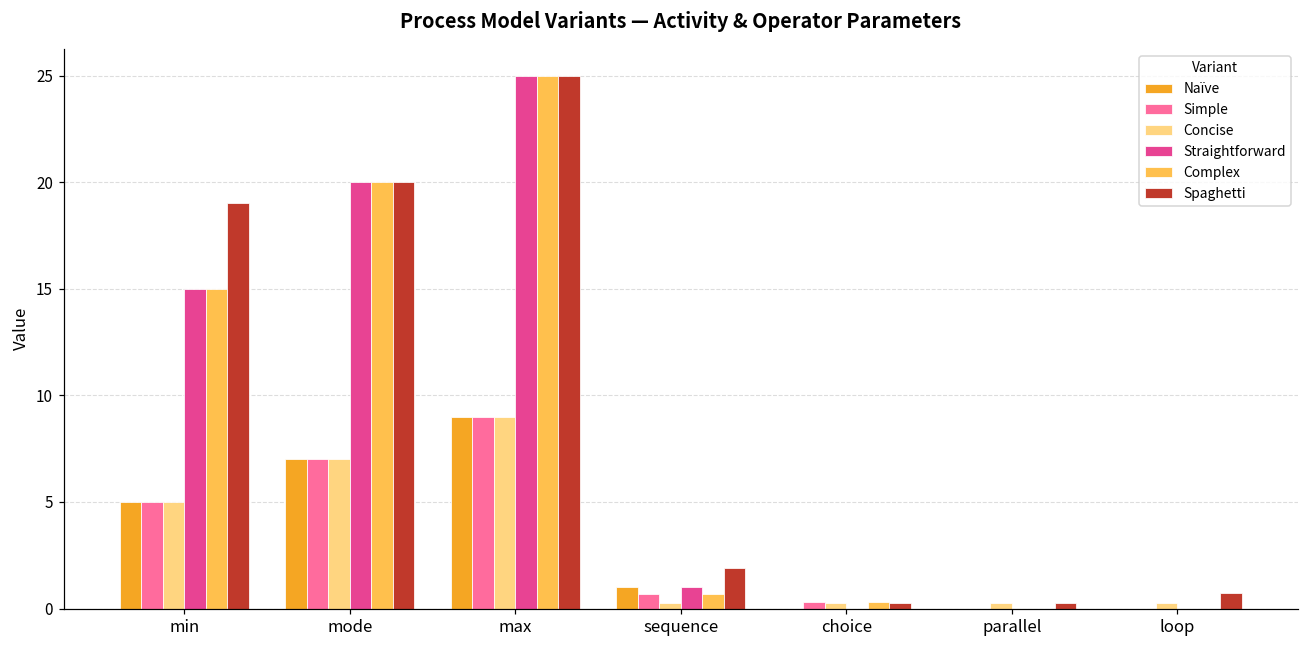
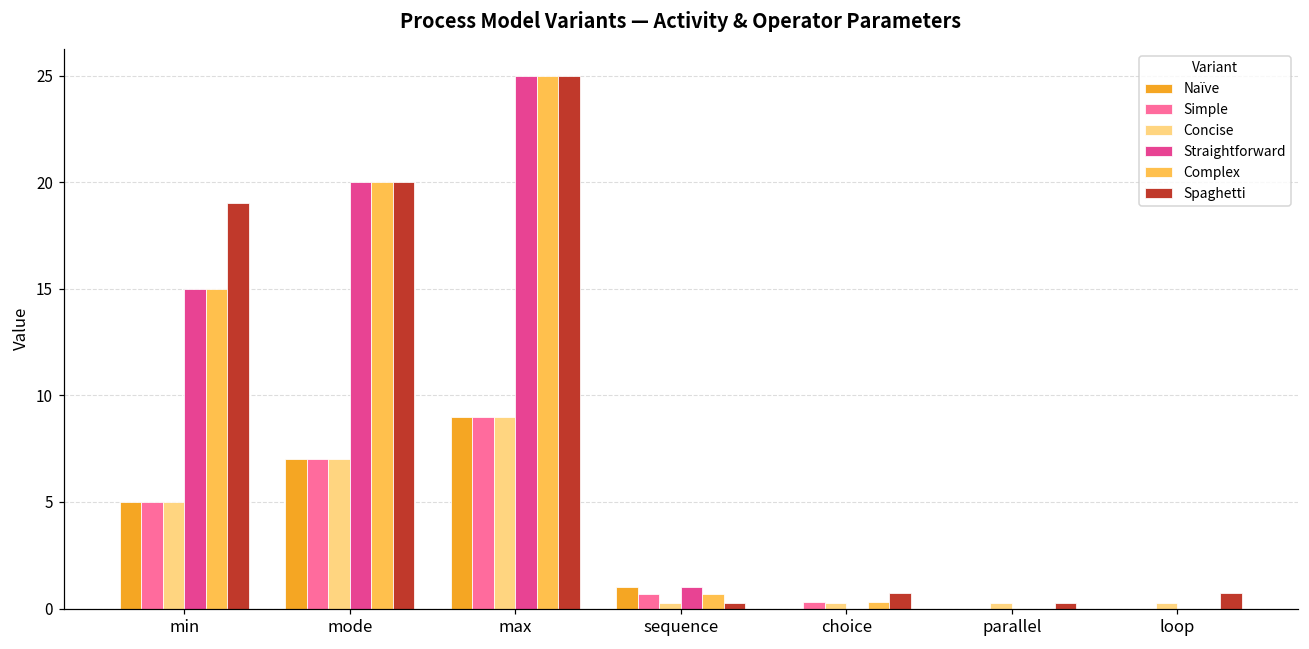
  {
    "Spaghetti": {
      "min": 19.0,
      "mode": 20.0,
      "max": 25.0,
-     "sequence": 1.9,
-     "choice": 0.3,
+     "sequence": 0.3,
+     "choice": 0.7,
      "parallel": 0.3,
      "loop": 0.7
    }
  }
